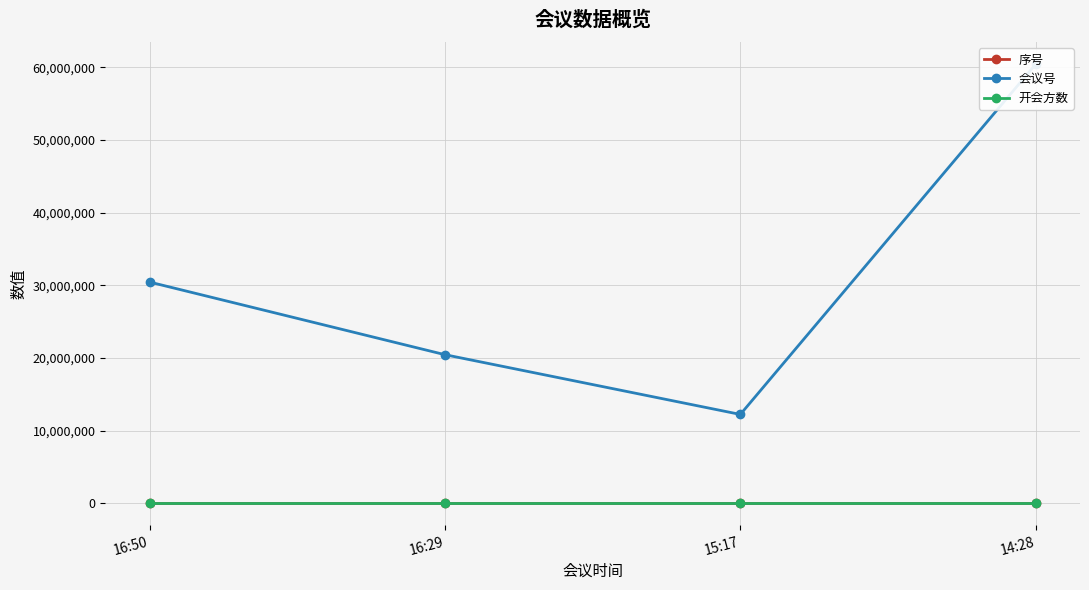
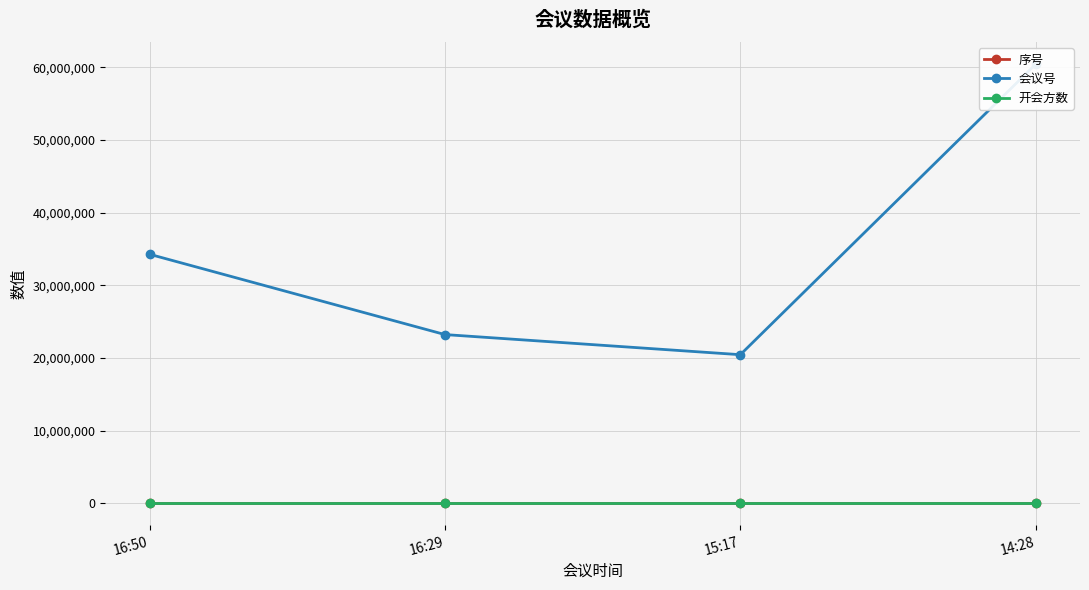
  {
    "开会方数": {
      "16:50": "0",
      "16:29": "0",
      "15:17": "0",
      "14:28": "0"
    },
    "会议号": {
-     "16:50": "30,000,000",
-     "16:29": "20,000,000",
-     "15:17": "12,000,000"
+     "16:50": "34,000,000",
+     "16:29": "23,000,000",
+     "15:17": "20,000,000"
    }
  }
